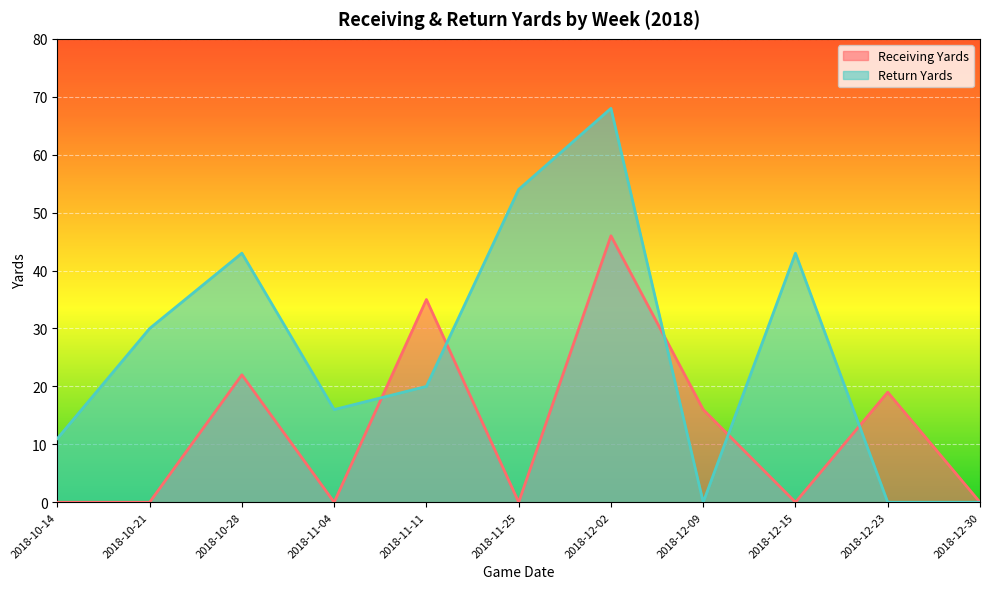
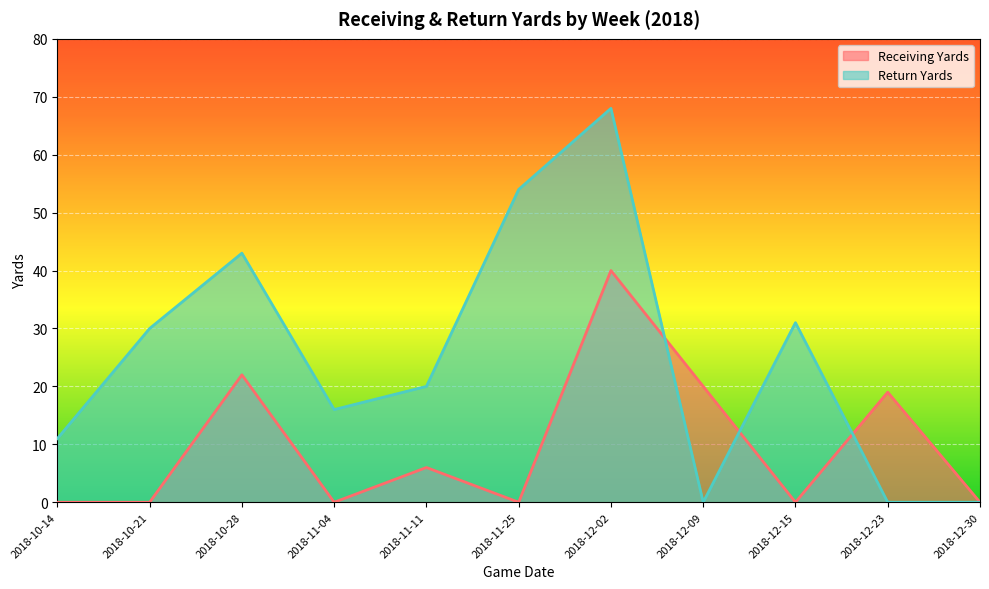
  {
    "Receiving Yards": {
      "2018-10-14": 0,
      "2018-10-21": 0,
      "2018-10-28": 22,
      "2018-11-04": 0,
-     "2018-11-11": 35,
+     "2018-11-11": 6,
      "2018-11-25": 0,
-     "2018-12-02": 46,
-     "2018-12-09": 16,
+     "2018-12-02": 40,
+     "2018-12-09": 20,
      "2018-12-15": 0,
      "2018-12-23": 19
    },
    "Return Yards": {
      "2018-10-14": 11,
      "2018-10-21": 30,
      "2018-10-28": 43,
      "2018-11-04": 16,
      "2018-11-11": 20,
      "2018-11-25": 54,
      "2018-12-02": 68,
      "2018-12-09": 0,
-     "2018-12-15": 43,
+     "2018-12-15": 31,
      "2018-12-23": 0
    }
  }
